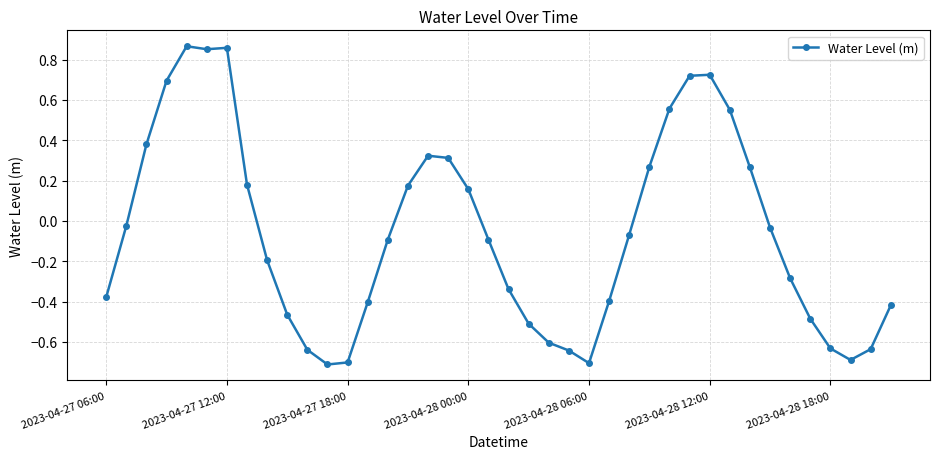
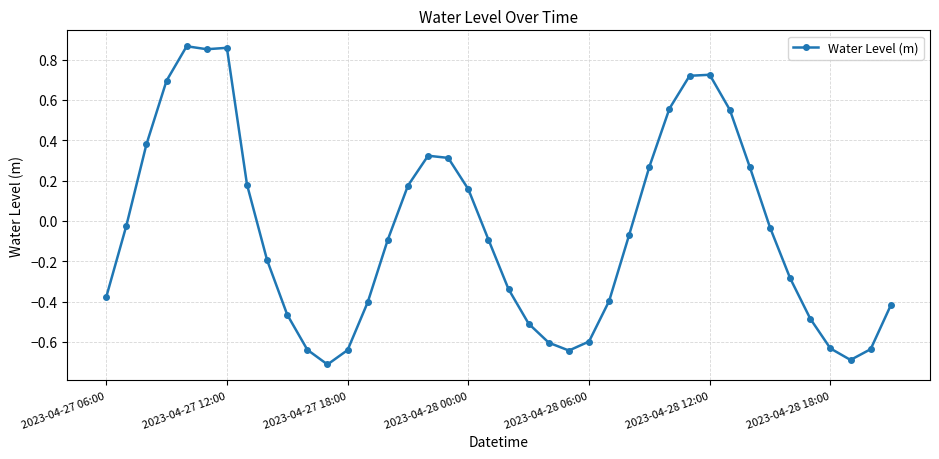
  {
    "2023-04-27 06:00": -0.38,
    "2023-04-27 12:00": 0.86,
-   "2023-04-27 18:00": -0.70,
+   "2023-04-27 18:00": -0.64,
    "2023-04-28 00:00": 0.16,
-   "2023-04-28 06:00": -0.71,
+   "2023-04-28 06:00": -0.60,
    "2023-04-28 12:00": 0.72,
    "2023-04-28 18:00": -0.63
  }
